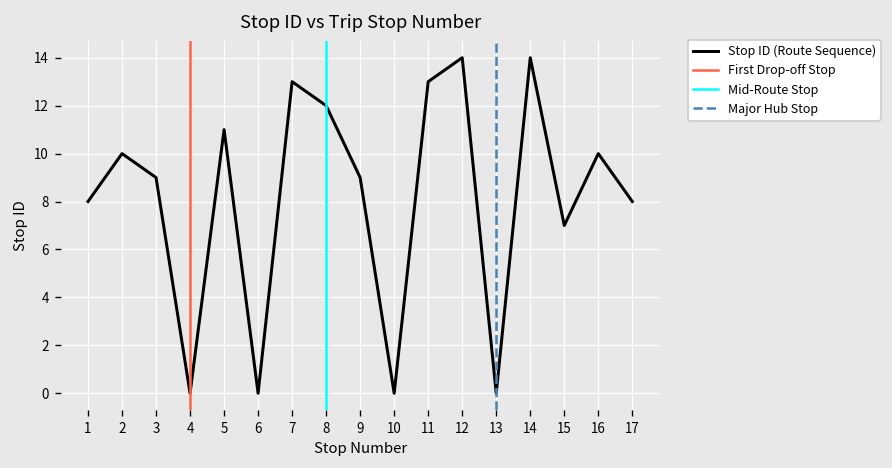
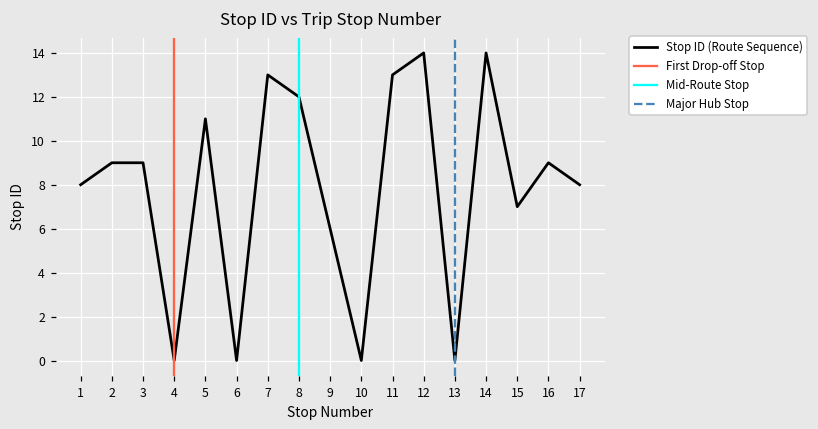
  {
    "1": 8,
-   "2": 10,
+   "2": 9,
    "3": 9,
    "4": 0,
    "5": 11,
    "6": 0,
    "7": 13,
    "8": 12,
-   "9": 9,
+   "9": 6,
    "10": 0,
    "11": 13,
    "12": 14,
    "13": 0,
    "14": 14,
    "15": 7,
-   "16": 10,
+   "16": 9,
    "17": 8
  }
